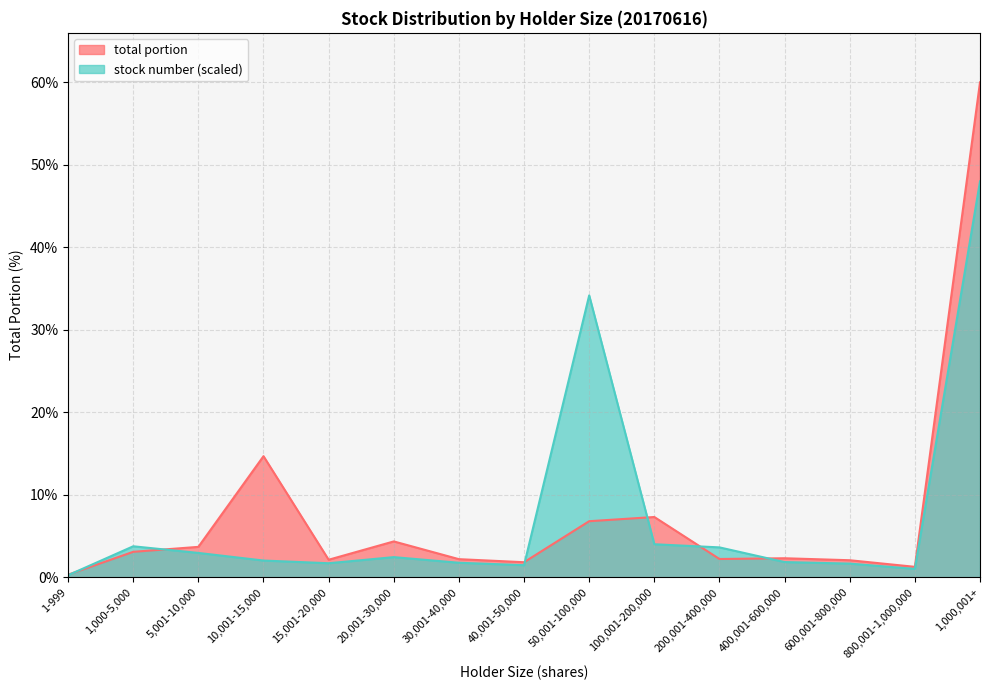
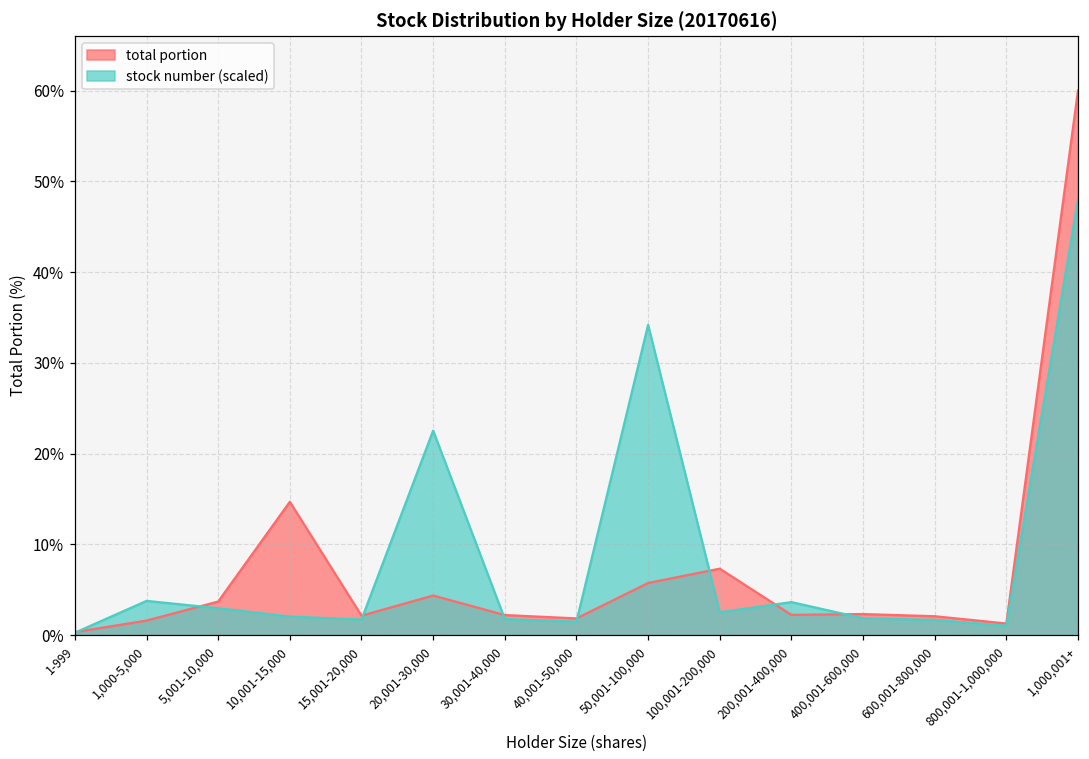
  {
    "total portion": {
-     "1,000-5,000": "3%",
+     "1,000-5,000": "2%",
      "5,001-10,000": "4%",
      "10,001-15,000": "15%",
      "15,001-20,000": "2%",
      "20,001-30,000": "4%",
      "30,001-40,000": "2%",
      "40,001-50,000": "2%",
-     "50,001-100,000": "7%",
+     "50,001-100,000": "6%",
      "100,001-200,000": "7%",
      "200,001-400,000": "2%",
      "400,001-600,000": "2%",
      "600,001-800,000": "2%",
      "1,000,001+": "60%"
    },
    "stock number (scaled)": {
      "1,000-5,000": "4%",
      "5,001-10,000": "3%",
      "10,001-15,000": "2%",
      "15,001-20,000": "2%",
-     "20,001-30,000": "2%",
+     "20,001-30,000": "23%",
      "30,001-40,000": "2%",
      "40,001-50,000": "1%",
      "50,001-100,000": "34%",
-     "100,001-200,000": "4%",
+     "100,001-200,000": "3%",
      "200,001-400,000": "4%",
      "400,001-600,000": "2%",
      "600,001-800,000": "2%",
      "1,000,001+": "48%"
    }
  }
